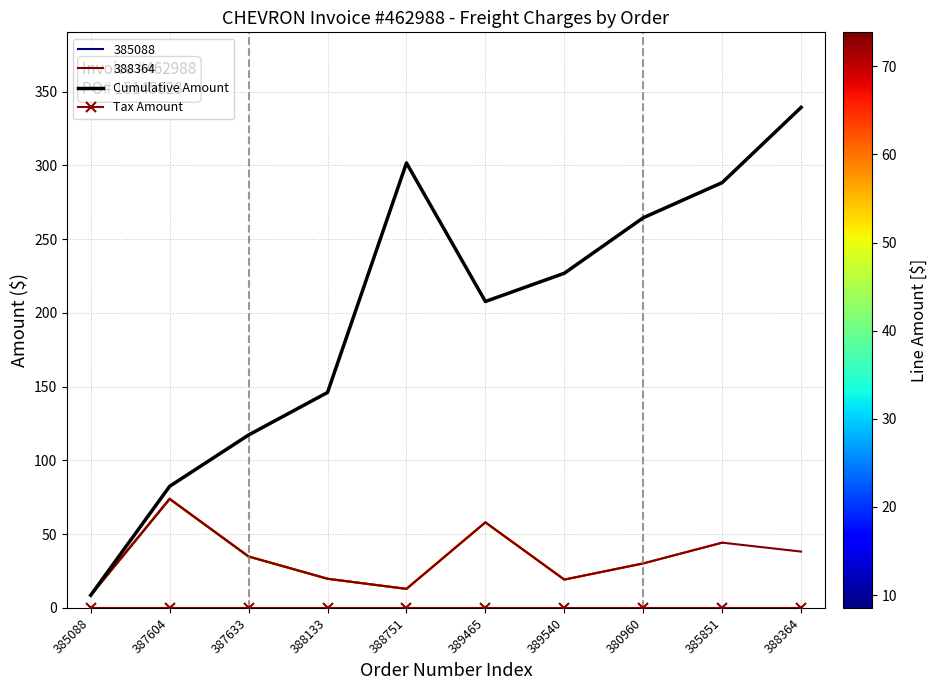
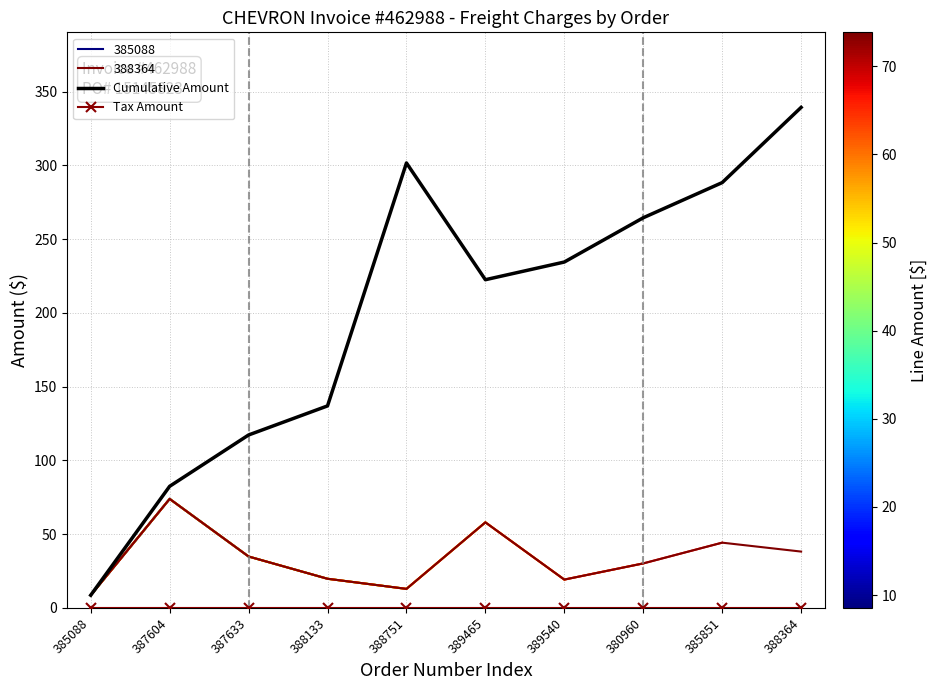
  {
    "Cumulative Amount": {
      "387604": 82,
      "387633": 117,
-     "388133": 146,
+     "388133": 137,
      "388751": 302,
-     "389465": 208,
-     "389540": 227,
+     "389465": 222,
+     "389540": 234,
      "380960": 265,
      "385851": 288,
      "388364": 339
    }
  }
